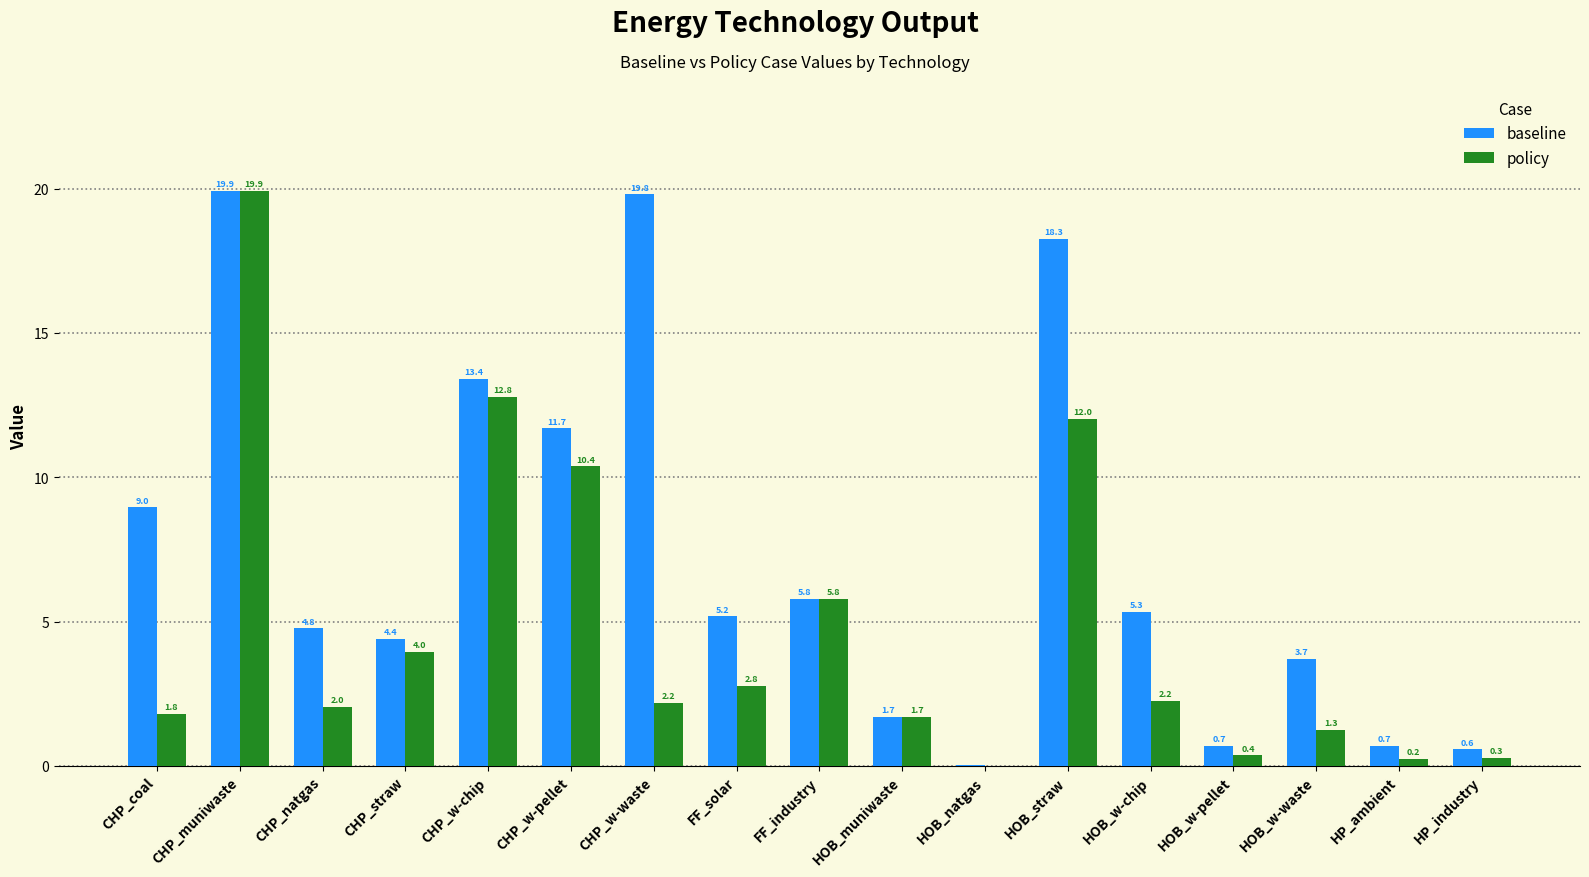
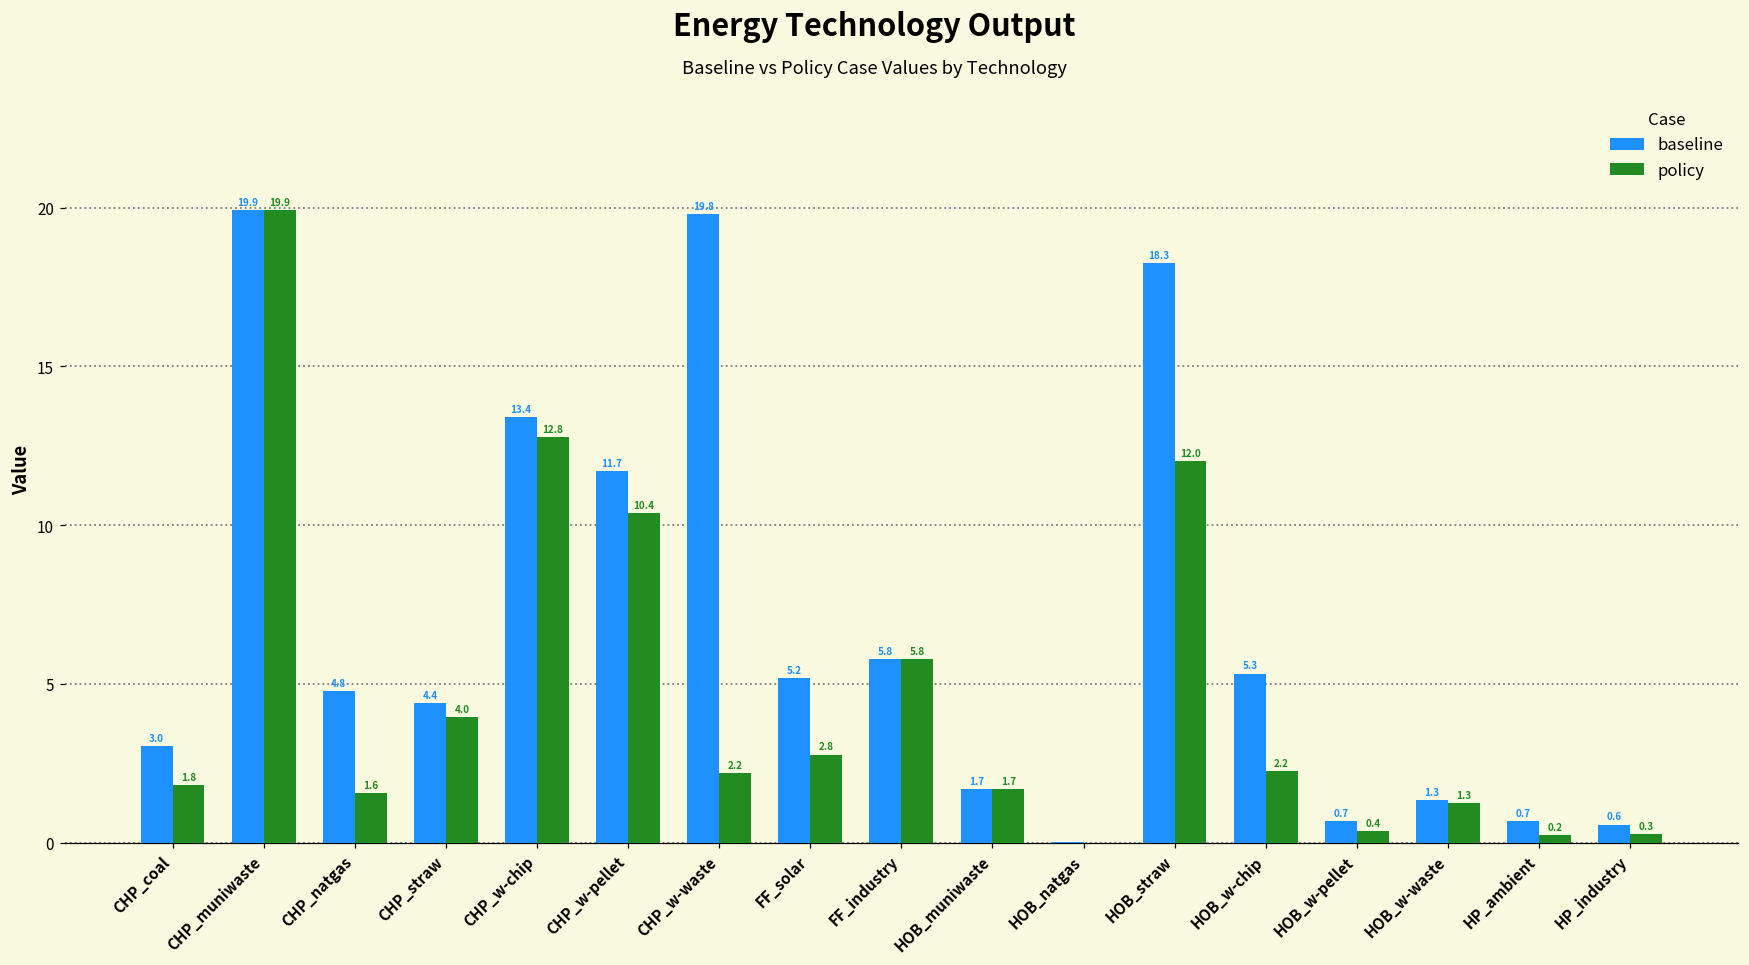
  {
    "baseline": {
-     "CHP_coal": 9.0,
+     "CHP_coal": 3.0,
      "CHP_muniwaste": 19.9,
      "CHP_natgas": 4.8,
      "CHP_straw": 4.4,
      "CHP_w-chip": 13.4,
      "CHP_w-pellet": 11.7,
      "CHP_w-waste": 19.8,
      "FF_solar": 5.2,
      "FF_industry": 5.8,
      "HOB_muniwaste": 1.7,
      "HOB_straw": 18.3,
      "HOB_w-chip": 5.3,
      "HOB_w-pellet": 0.7,
-     "HOB_w-waste": 3.7,
+     "HOB_w-waste": 1.3,
      "HP_ambient": 0.7,
      "HP_industry": 0.6
    },
    "policy": {
      "CHP_coal": 1.8,
      "CHP_muniwaste": 19.9,
-     "CHP_natgas": 2.0,
+     "CHP_natgas": 1.6,
      "CHP_straw": 4.0,
      "CHP_w-chip": 12.8,
      "CHP_w-pellet": 10.4,
      "CHP_w-waste": 2.2,
      "FF_solar": 2.8,
      "FF_industry": 5.8,
      "HOB_muniwaste": 1.7,
      "HOB_straw": 12.0,
      "HOB_w-chip": 2.2,
      "HOB_w-pellet": 0.4,
      "HOB_w-waste": 1.3,
      "HP_ambient": 0.2,
      "HP_industry": 0.3
    }
  }
